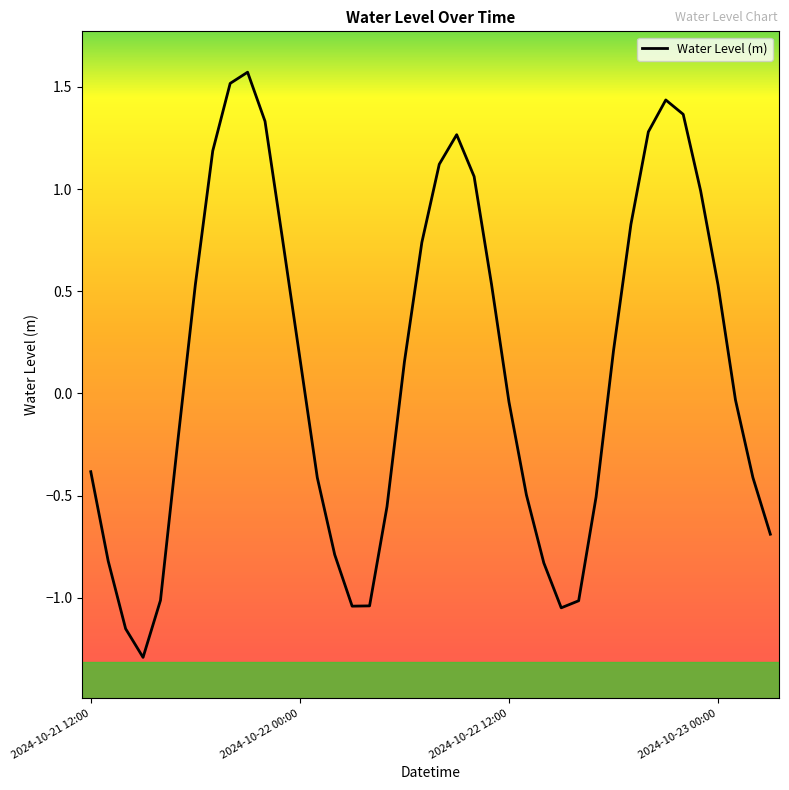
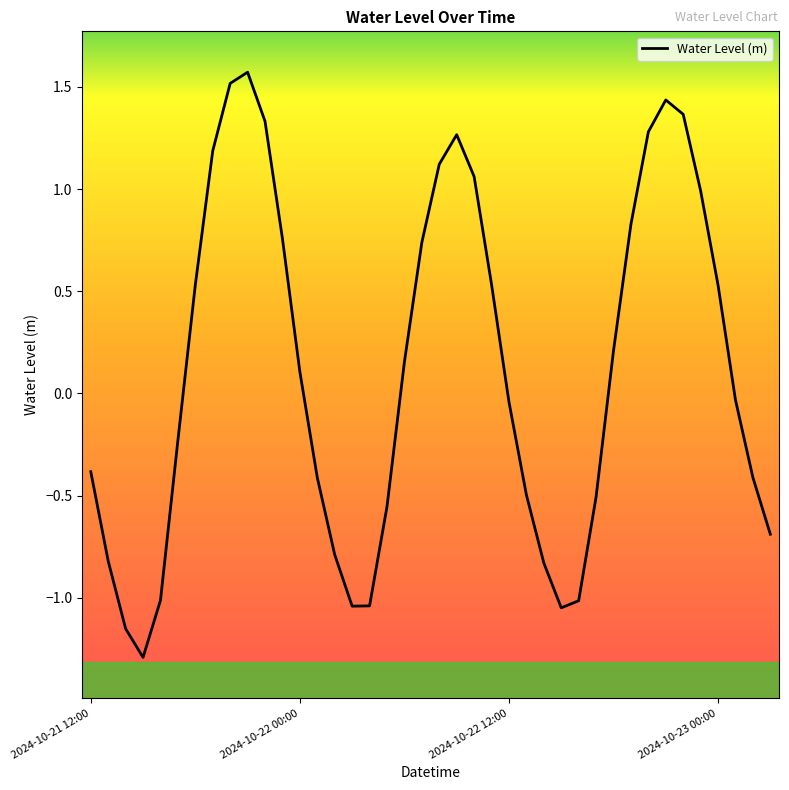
  {
    "2024-10-21 12:00": -0.38,
-   "2024-10-22 00:00": 0.17,
+   "2024-10-22 00:00": 0.11,
    "2024-10-22 12:00": -0.04,
    "2024-10-23 00:00": 0.53
  }
